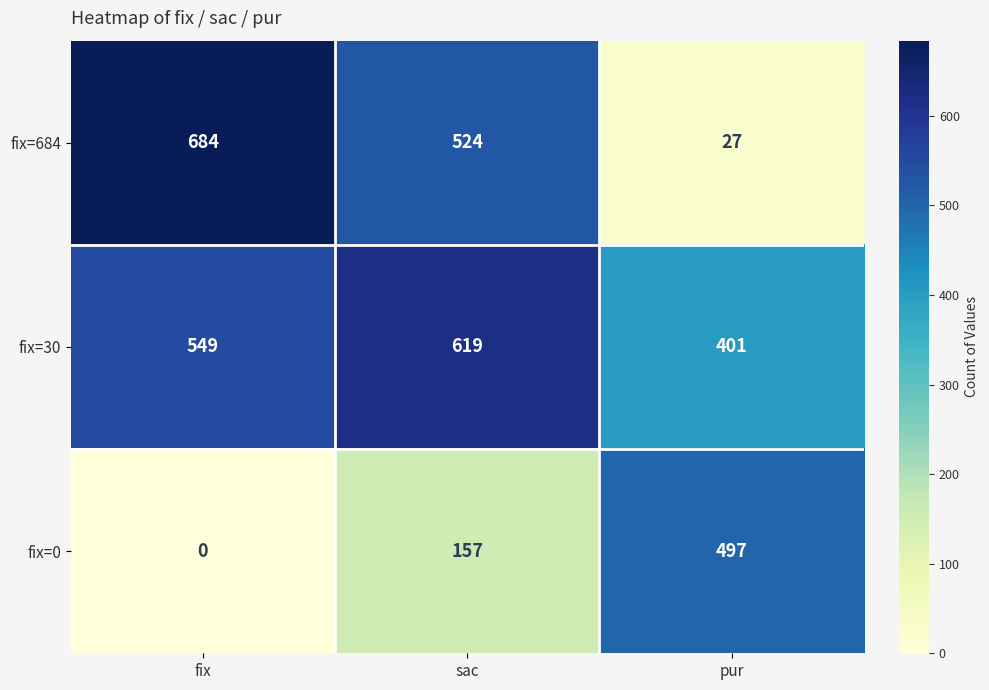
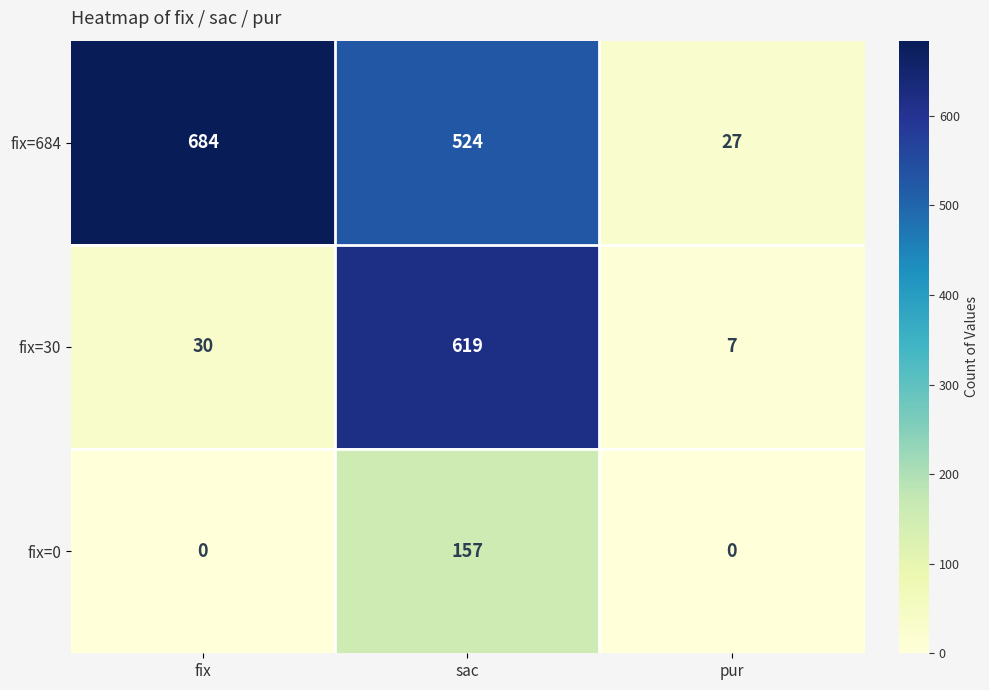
  {
    "fix=684": {
      "fix": 684,
      "sac": 524,
      "pur": 27
    },
    "fix=30": {
-     "fix": 549,
+     "fix": 30,
      "sac": 619,
-     "pur": 401
+     "pur": 7
    },
    "fix=0": {
      "fix": 0,
      "sac": 157,
-     "pur": 497
+     "pur": 0
    }
  }
